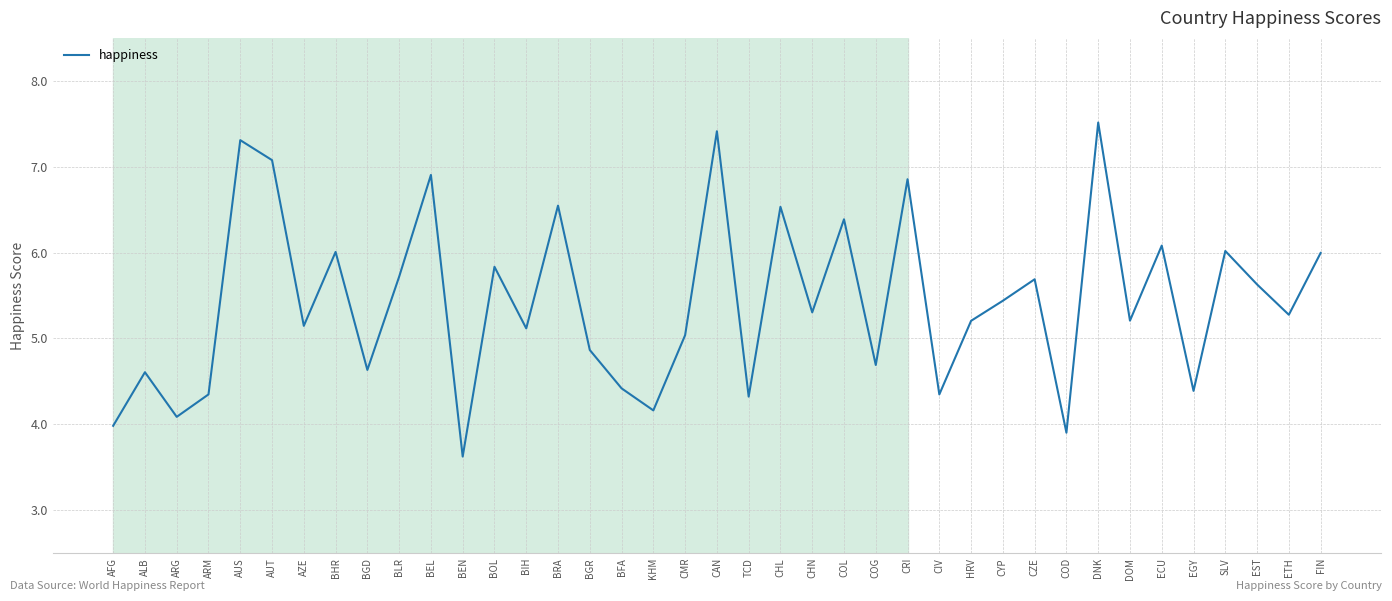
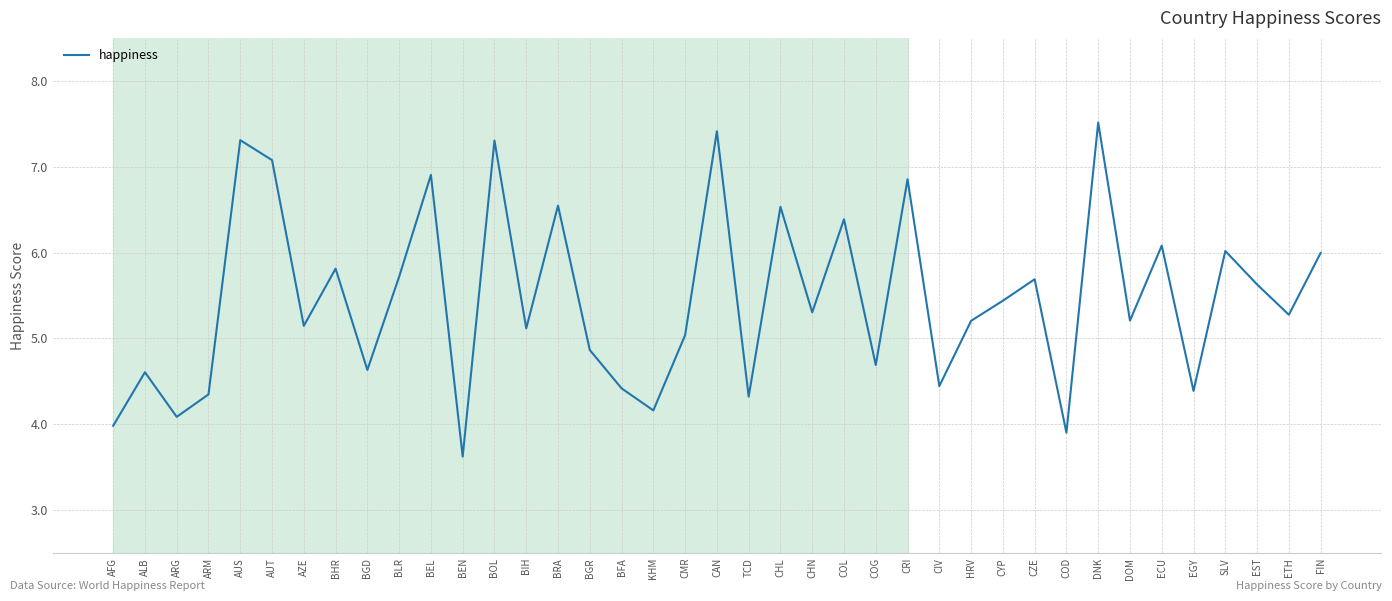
  {
    "AFG": 4.0,
    "ALB": 4.6,
    "ARG": 4.1,
    "ARM": 4.3,
    "AUS": 7.3,
    "AUT": 7.1,
    "AZE": 5.1,
-   "BHR": 6.0,
+   "BHR": 5.8,
    "BGD": 4.6,
    "BLR": 5.7,
    "BEL": 6.9,
    "BEN": 3.6,
-   "BOL": 5.8,
+   "BOL": 7.3,
    "BIH": 5.1,
    "BRA": 6.5,
    "BGR": 4.9,
    "BFA": 4.4,
    "KHM": 4.2,
    "CMR": 5.0,
    "CAN": 7.4,
    "TCD": 4.3,
    "CHL": 6.5,
    "CHN": 5.3,
    "COL": 6.4,
    "COG": 4.7,
    "CRI": 6.9,
-   "CIV": 4.3,
+   "CIV": 4.4,
    "HRV": 5.2,
    "CYP": 5.4,
    "CZE": 5.7,
    "COD": 3.9,
    "DNK": 7.5,
    "DOM": 5.2,
    "ECU": 6.1,
    "EGY": 4.4,
    "SLV": 6.0,
    "EST": 5.6,
    "ETH": 5.3,
    "FIN": 6.0
  }
